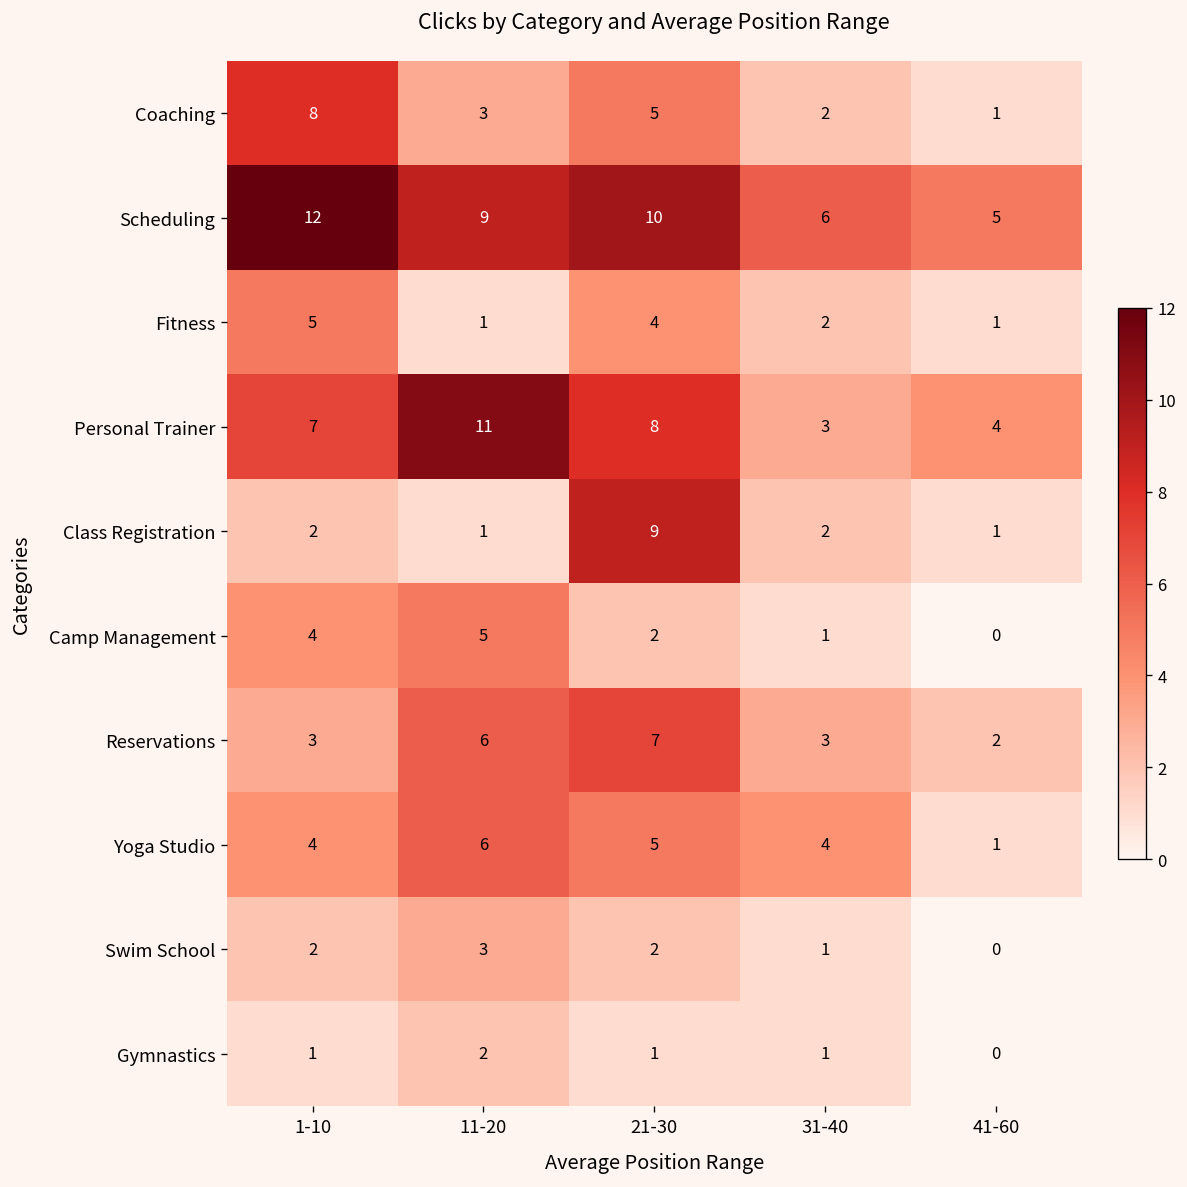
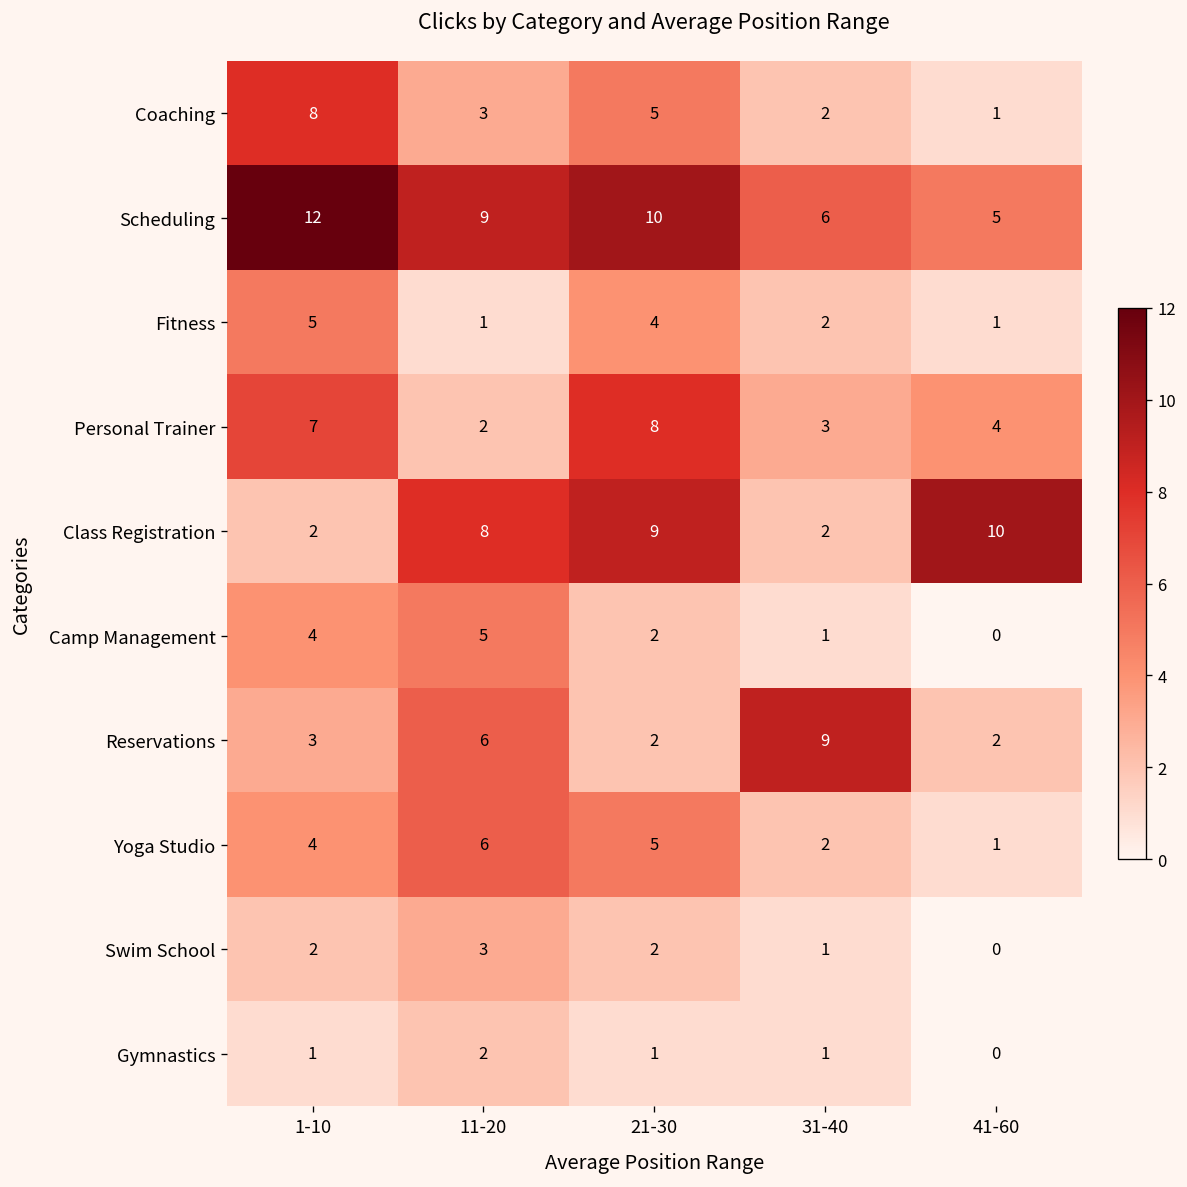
  {
    "Coaching": {
      "1-10": 8,
      "11-20": 3,
      "21-30": 5,
      "31-40": 2,
      "41-60": 1
    },
    "Scheduling": {
      "1-10": 12,
      "11-20": 9,
      "21-30": 10,
      "31-40": 6,
      "41-60": 5
    },
    "Fitness": {
      "1-10": 5,
      "11-20": 1,
      "21-30": 4,
      "31-40": 2,
      "41-60": 1
    },
    "Personal Trainer": {
      "1-10": 7,
-     "11-20": 11,
+     "11-20": 2,
      "21-30": 8,
      "31-40": 3,
      "41-60": 4
    },
    "Class Registration": {
      "1-10": 2,
-     "11-20": 1,
+     "11-20": 8,
      "21-30": 9,
      "31-40": 2,
-     "41-60": 1
+     "41-60": 10
    },
    "Camp Management": {
      "1-10": 4,
      "11-20": 5,
      "21-30": 2,
      "31-40": 1,
      "41-60": 0
    },
    "Reservations": {
      "1-10": 3,
      "11-20": 6,
-     "21-30": 7,
-     "31-40": 3,
+     "21-30": 2,
+     "31-40": 9,
      "41-60": 2
    },
    "Yoga Studio": {
      "1-10": 4,
      "11-20": 6,
      "21-30": 5,
-     "31-40": 4,
+     "31-40": 2,
      "41-60": 1
    },
    "Swim School": {
      "1-10": 2,
      "11-20": 3,
      "21-30": 2,
      "31-40": 1,
      "41-60": 0
    },
    "Gymnastics": {
      "1-10": 1,
      "11-20": 2,
      "21-30": 1,
      "31-40": 1,
      "41-60": 0
    }
  }
